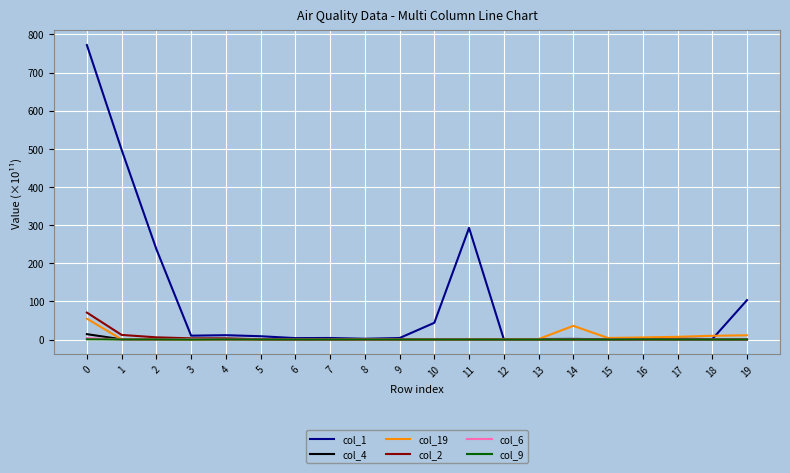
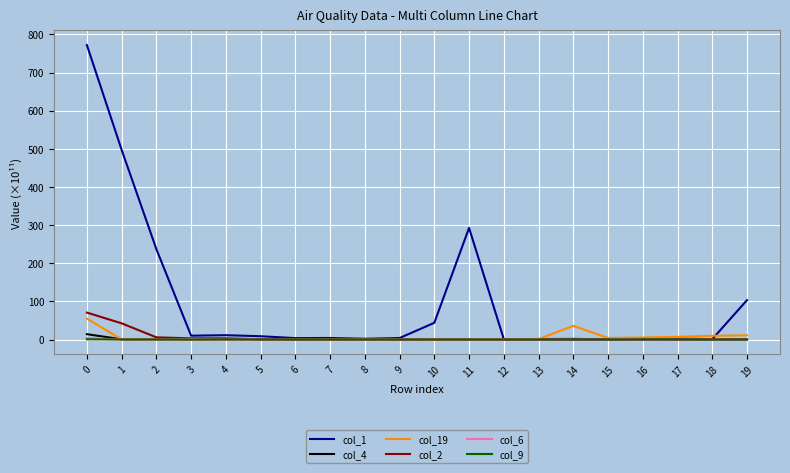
  {
    "col_1": {
      "0": 770,
      "1": 500,
      "2": 240,
      "3": 10,
      "4": 10,
      "5": 10,
      "10": 40,
      "11": 290,
      "19": 100
    },
    "col_4": {
      "0": 10
    },
    "col_19": {
      "0": 50,
      "14": 40,
      "18": 10,
      "19": 10
    },
    "col_2": {
      "0": 70,
-     "1": 10
+     "1": 40
    }
  }
